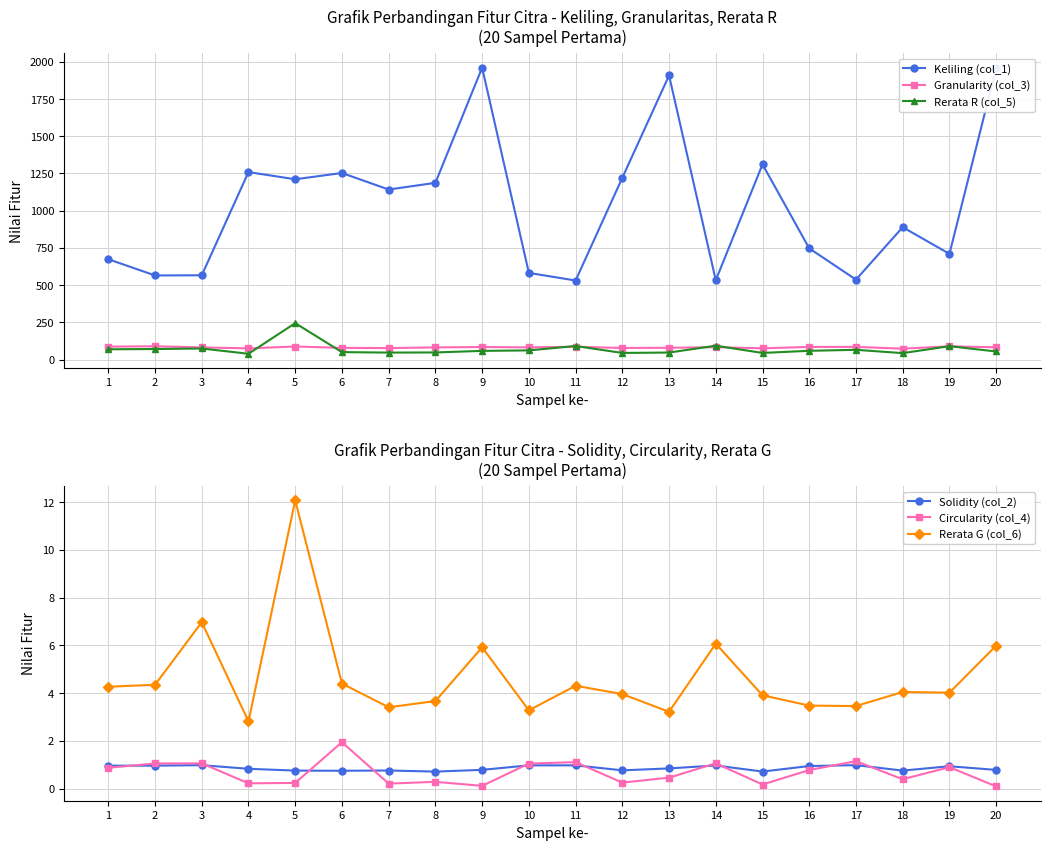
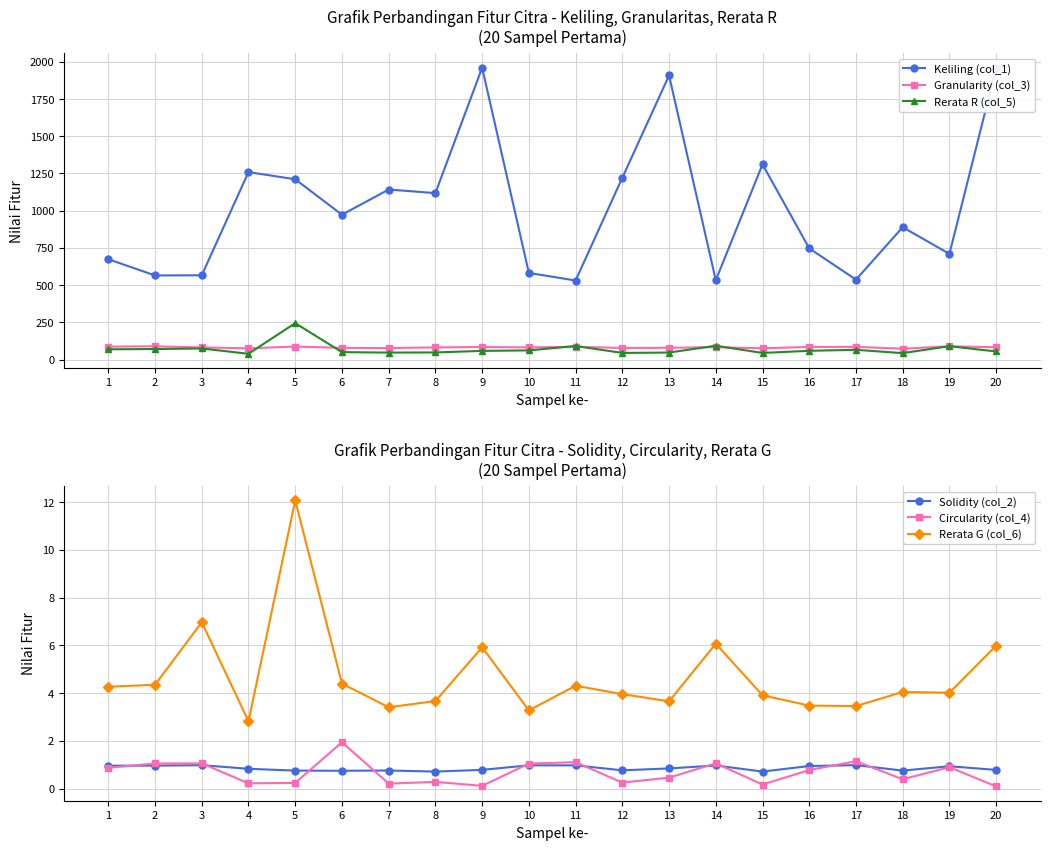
  {
    "Grafik Perbandingan Fitur Citra - Keliling, Granularitas, Rerata R (20 Sampel Pertama)": {
      "Keliling (col_1)": {
        "1": 670,
        "2": 570,
        "3": 570,
        "4": 1260,
        "5": 1210,
-       "6": 1250,
+       "6": 970,
        "7": 1140,
-       "8": 1190,
+       "8": 1120,
        "9": 1960,
        "10": 580,
        "11": 530,
        "12": 1220,
        "13": 1910,
        "14": 530,
        "15": 1310,
        "16": 750,
        "17": 540,
        "18": 890,
        "19": 710
      },
      "Granularity (col_3)": {
        "1": 90,
        "2": 90,
        "4": 80,
        "5": 90,
        "6": 80,
        "7": 80,
        "8": 80,
        "9": 80,
        "10": 80,
        "12": 80,
        "13": 80,
        "15": 80,
        "16": 80,
        "17": 90,
        "18": 70,
        "20": 80
      },
      "Rerata R (col_5)": {
        "1": 70,
        "2": 70,
        "4": 40,
        "5": 240,
        "6": 50,
        "7": 50,
        "8": 50,
        "9": 60,
        "10": 60,
        "12": 40,
        "13": 50,
        "15": 40,
        "16": 60,
        "17": 70,
        "18": 40,
        "20": 50
      }
    },
    "Grafik Perbandingan Fitur Citra - Solidity, Circularity, Rerata G (20 Sampel Pertama)": {
      "Solidity (col_2)": {
        "4": 0.8,
        "5": 0.8,
        "6": 0.8,
        "7": 0.8,
        "8": 0.7,
        "9": 0.8,
        "11": 1.0,
        "12": 0.8,
        "13": 0.8,
        "15": 0.7,
        "16": 0.9,
        "17": 1.0,
        "18": 0.8,
        "20": 0.8
      },
      "Circularity (col_4)": {
        "4": 0.2,
        "5": 0.2,
        "6": 1.9,
        "7": 0.2,
        "8": 0.3,
        "9": 0.1,
        "11": 1.1,
        "12": 0.3,
        "13": 0.5,
        "15": 0.2,
        "16": 0.8,
        "17": 1.2,
        "18": 0.4,
        "20": 0.1
      },
      "Rerata G (col_6)": {
        "1": 4.3,
        "2": 4.4,
        "3": 7.0,
        "4": 2.8,
        "5": 12.1,
        "6": 4.4,
        "7": 3.4,
        "8": 3.7,
        "9": 5.9,
        "10": 3.3,
        "11": 4.3,
        "12": 4.0,
-       "13": 3.2,
+       "13": 3.7,
        "14": 6.1,
        "15": 3.9,
        "16": 3.5,
        "17": 3.5,
        "18": 4.1,
        "19": 4.0,
        "20": 6.0
      }
    }
  }
